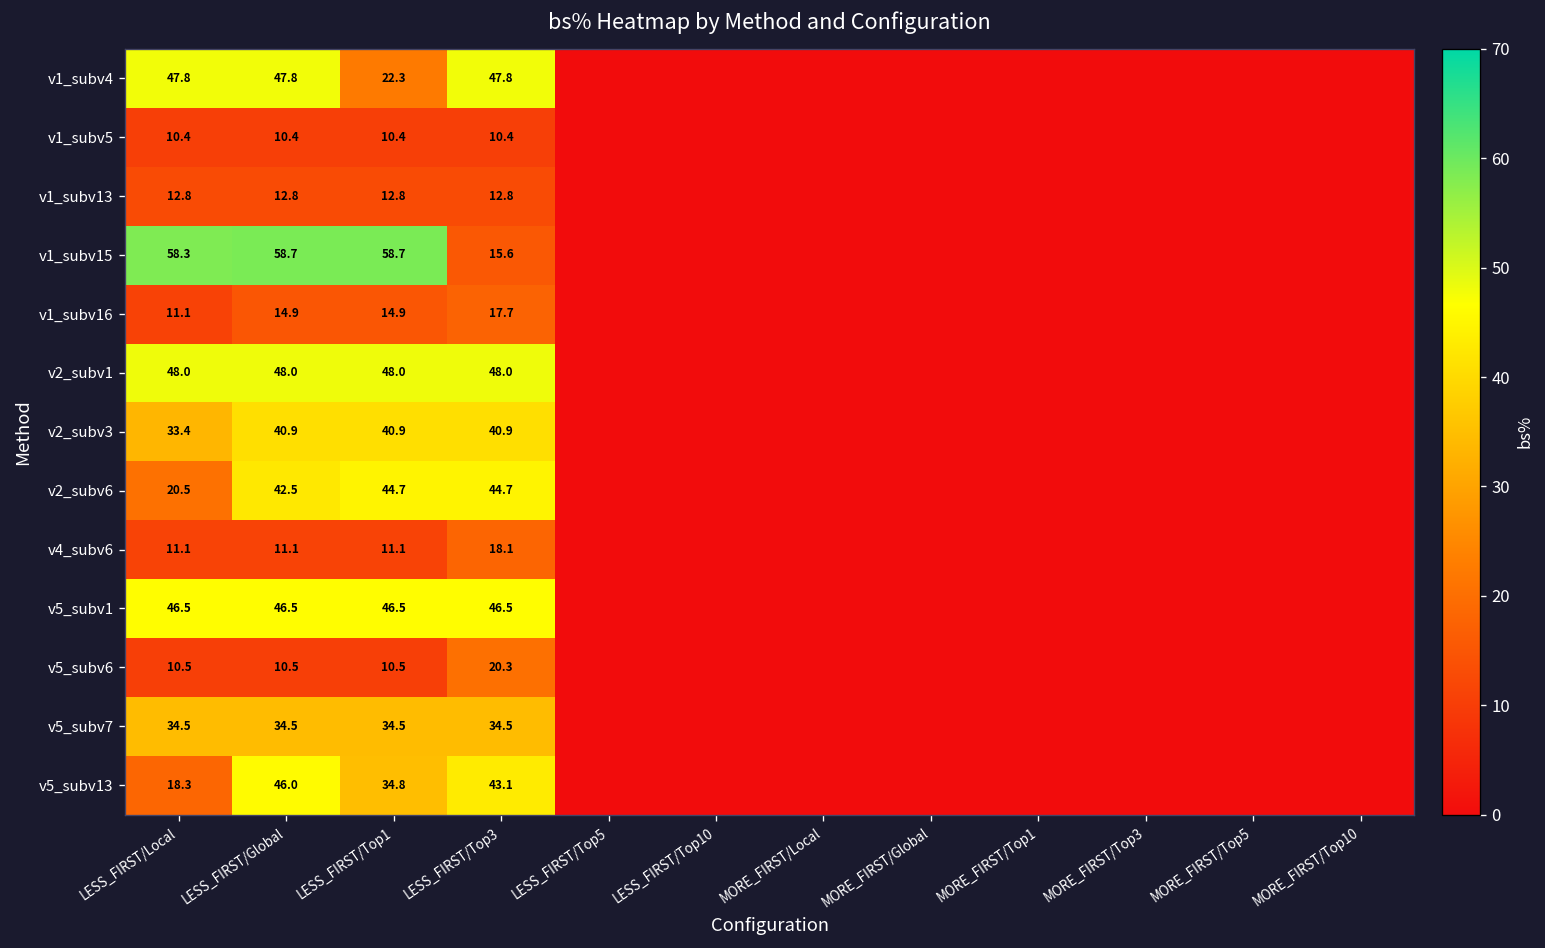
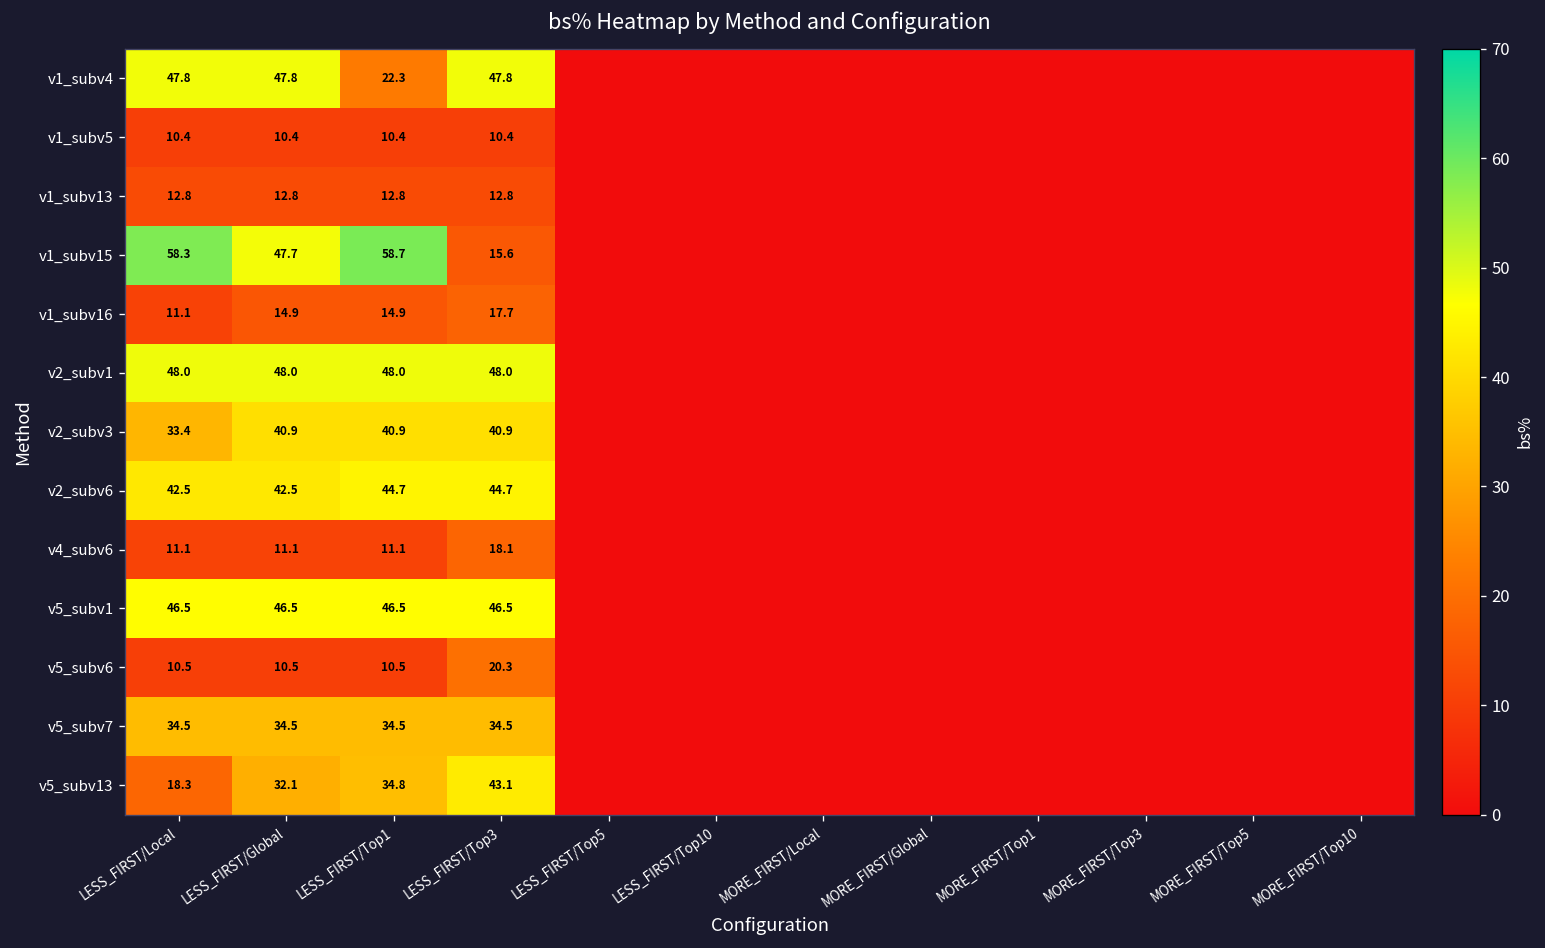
  {
    "v1_subv4": {
      "LESS_FIRST/Local": 47.8,
      "LESS_FIRST/Global": 47.8,
      "LESS_FIRST/Top1": 22.3,
      "LESS_FIRST/Top3": 47.8
    },
    "v1_subv5": {
      "LESS_FIRST/Local": 10.4,
      "LESS_FIRST/Global": 10.4,
      "LESS_FIRST/Top1": 10.4,
      "LESS_FIRST/Top3": 10.4
    },
    "v1_subv13": {
      "LESS_FIRST/Local": 12.8,
      "LESS_FIRST/Global": 12.8,
      "LESS_FIRST/Top1": 12.8,
      "LESS_FIRST/Top3": 12.8
    },
    "v1_subv15": {
      "LESS_FIRST/Local": 58.3,
-     "LESS_FIRST/Global": 58.7,
+     "LESS_FIRST/Global": 47.7,
      "LESS_FIRST/Top1": 58.7,
      "LESS_FIRST/Top3": 15.6
    },
    "v1_subv16": {
      "LESS_FIRST/Local": 11.1,
      "LESS_FIRST/Global": 14.9,
      "LESS_FIRST/Top1": 14.9,
      "LESS_FIRST/Top3": 17.7
    },
    "v2_subv1": {
      "LESS_FIRST/Local": 48.0,
      "LESS_FIRST/Global": 48.0,
      "LESS_FIRST/Top1": 48.0,
      "LESS_FIRST/Top3": 48.0
    },
    "v2_subv3": {
      "LESS_FIRST/Local": 33.4,
      "LESS_FIRST/Global": 40.9,
      "LESS_FIRST/Top1": 40.9,
      "LESS_FIRST/Top3": 40.9
    },
    "v2_subv6": {
-     "LESS_FIRST/Local": 20.5,
+     "LESS_FIRST/Local": 42.5,
      "LESS_FIRST/Global": 42.5,
      "LESS_FIRST/Top1": 44.7,
      "LESS_FIRST/Top3": 44.7
    },
    "v4_subv6": {
      "LESS_FIRST/Local": 11.1,
      "LESS_FIRST/Global": 11.1,
      "LESS_FIRST/Top1": 11.1,
      "LESS_FIRST/Top3": 18.1
    },
    "v5_subv1": {
      "LESS_FIRST/Local": 46.5,
      "LESS_FIRST/Global": 46.5,
      "LESS_FIRST/Top1": 46.5,
      "LESS_FIRST/Top3": 46.5
    },
    "v5_subv6": {
      "LESS_FIRST/Local": 10.5,
      "LESS_FIRST/Global": 10.5,
      "LESS_FIRST/Top1": 10.5,
      "LESS_FIRST/Top3": 20.3
    },
    "v5_subv7": {
      "LESS_FIRST/Local": 34.5,
      "LESS_FIRST/Global": 34.5,
      "LESS_FIRST/Top1": 34.5,
      "LESS_FIRST/Top3": 34.5
    },
    "v5_subv13": {
      "LESS_FIRST/Local": 18.3,
-     "LESS_FIRST/Global": 46.0,
+     "LESS_FIRST/Global": 32.1,
      "LESS_FIRST/Top1": 34.8,
      "LESS_FIRST/Top3": 43.1
    }
  }
